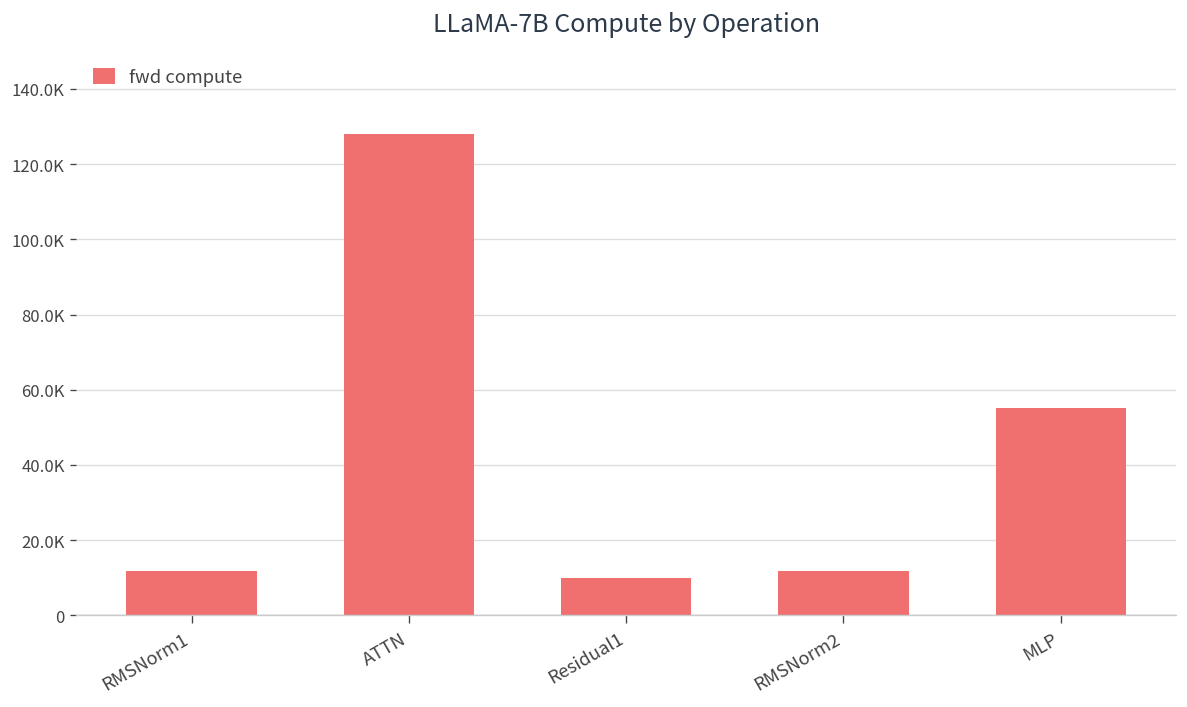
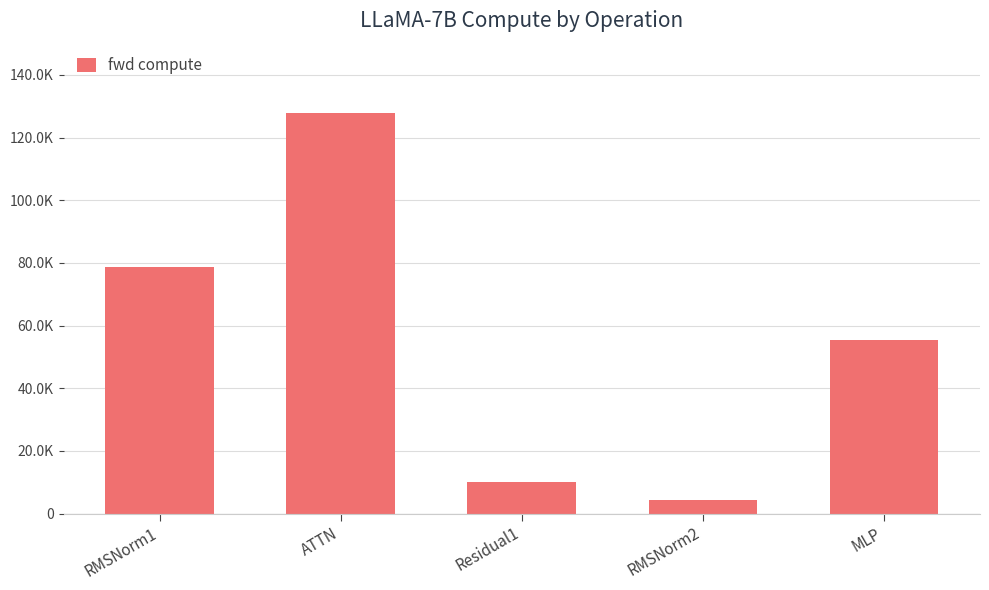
  {
-   "RMSNorm1": 12000,
+   "RMSNorm1": 79000,
    "ATTN": 128000,
    "Residual1": 10000,
-   "RMSNorm2": 12000,
+   "RMSNorm2": 4000,
    "MLP": 55000
  }
